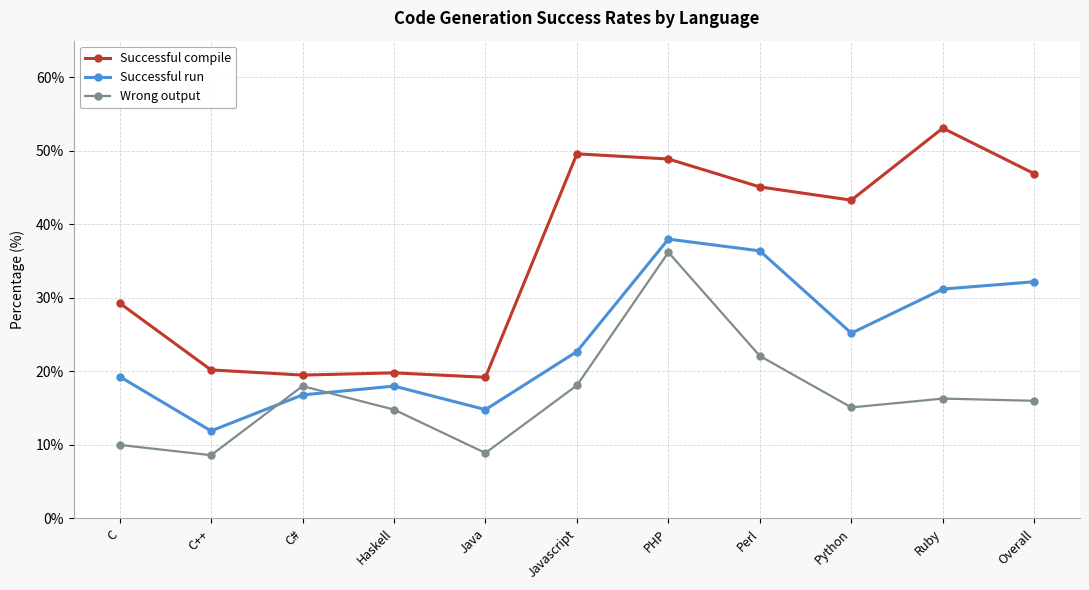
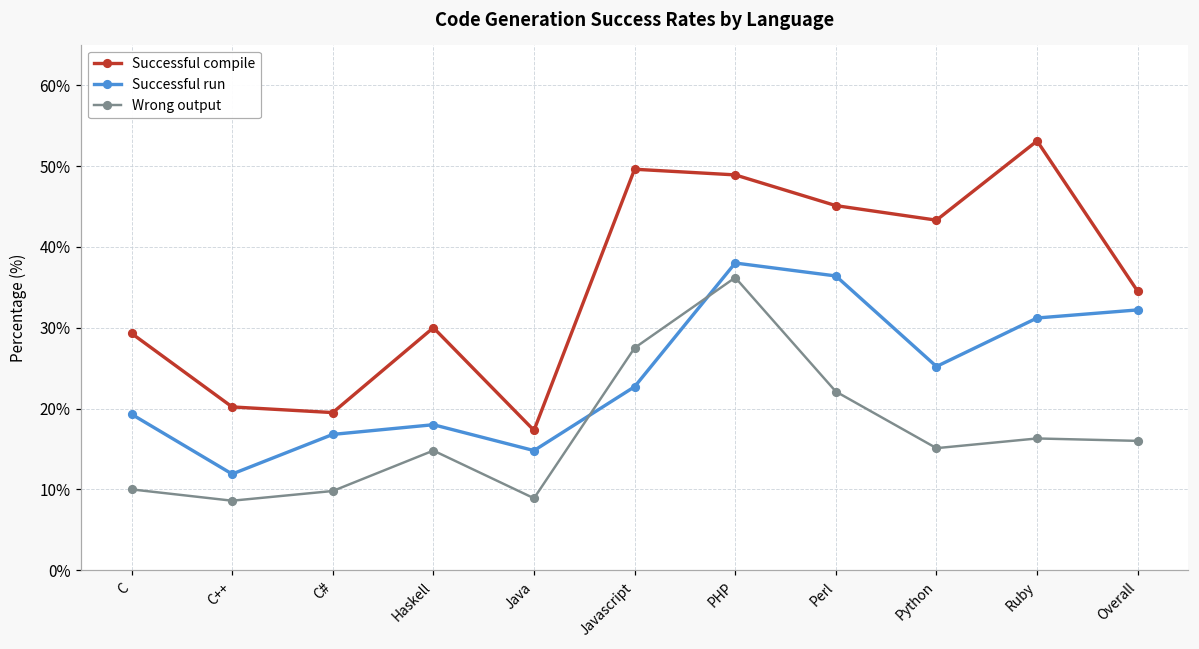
  {
    "Successful compile": {
      "C": "29%",
      "C++": "20%",
      "C#": "20%",
-     "Haskell": "20%",
-     "Java": "19%",
+     "Haskell": "30%",
+     "Java": "17%",
      "Javascript": "50%",
      "PHP": "49%",
      "Perl": "45%",
      "Python": "43%",
      "Ruby": "53%",
-     "Overall": "47%"
+     "Overall": "35%"
    },
    "Successful run": {
      "C": "19%",
      "C++": "12%",
      "C#": "17%",
      "Haskell": "18%",
      "Java": "15%",
      "Javascript": "23%",
      "PHP": "38%",
      "Perl": "36%",
      "Python": "25%",
      "Ruby": "31%",
      "Overall": "32%"
    },
    "Wrong output": {
      "C": "10%",
      "C++": "9%",
-     "C#": "18%",
+     "C#": "10%",
      "Haskell": "15%",
      "Java": "9%",
-     "Javascript": "18%",
+     "Javascript": "28%",
      "PHP": "36%",
      "Perl": "22%",
      "Python": "15%",
      "Ruby": "16%",
      "Overall": "16%"
    }
  }
